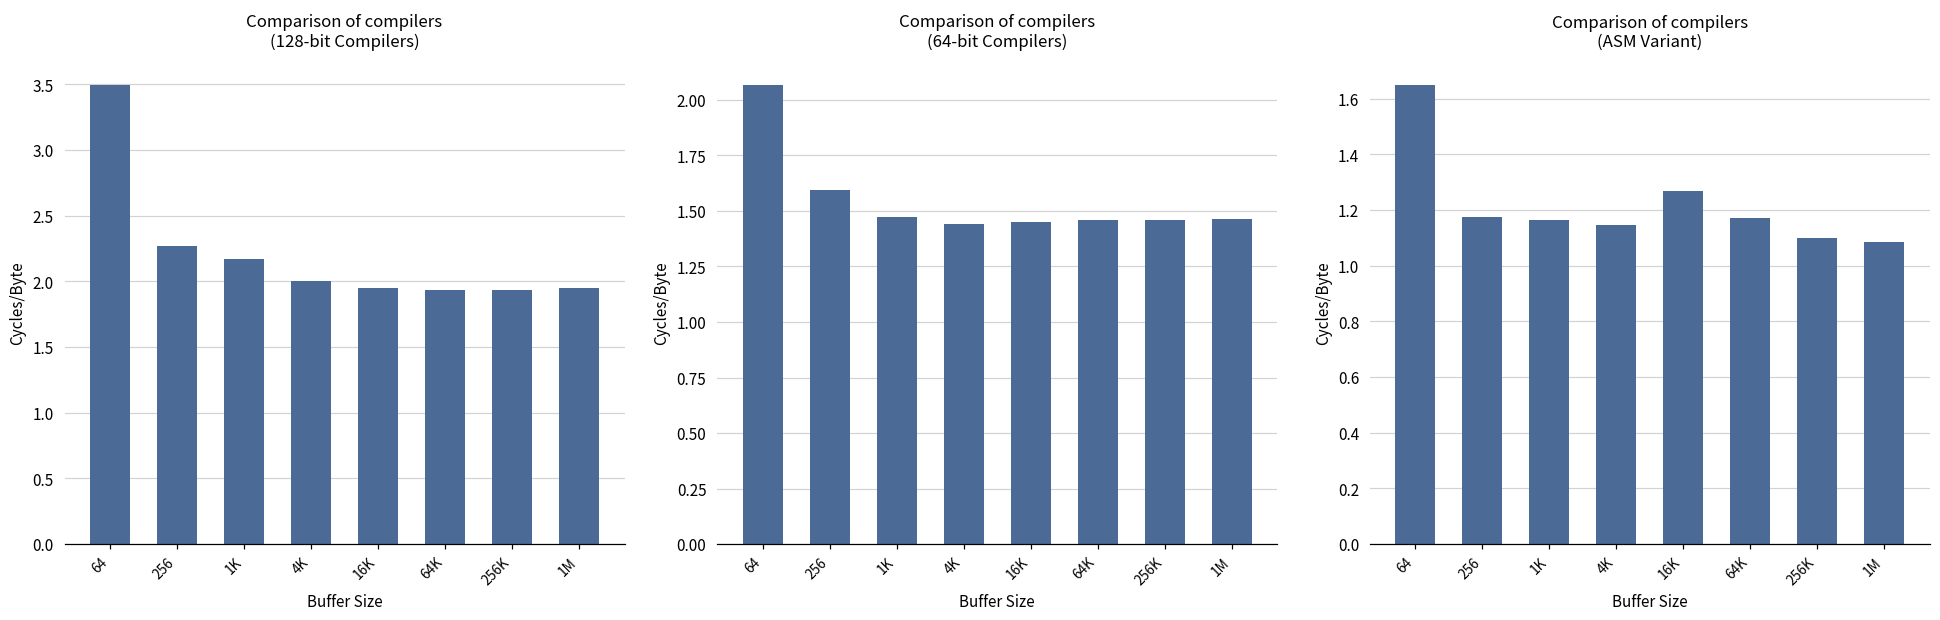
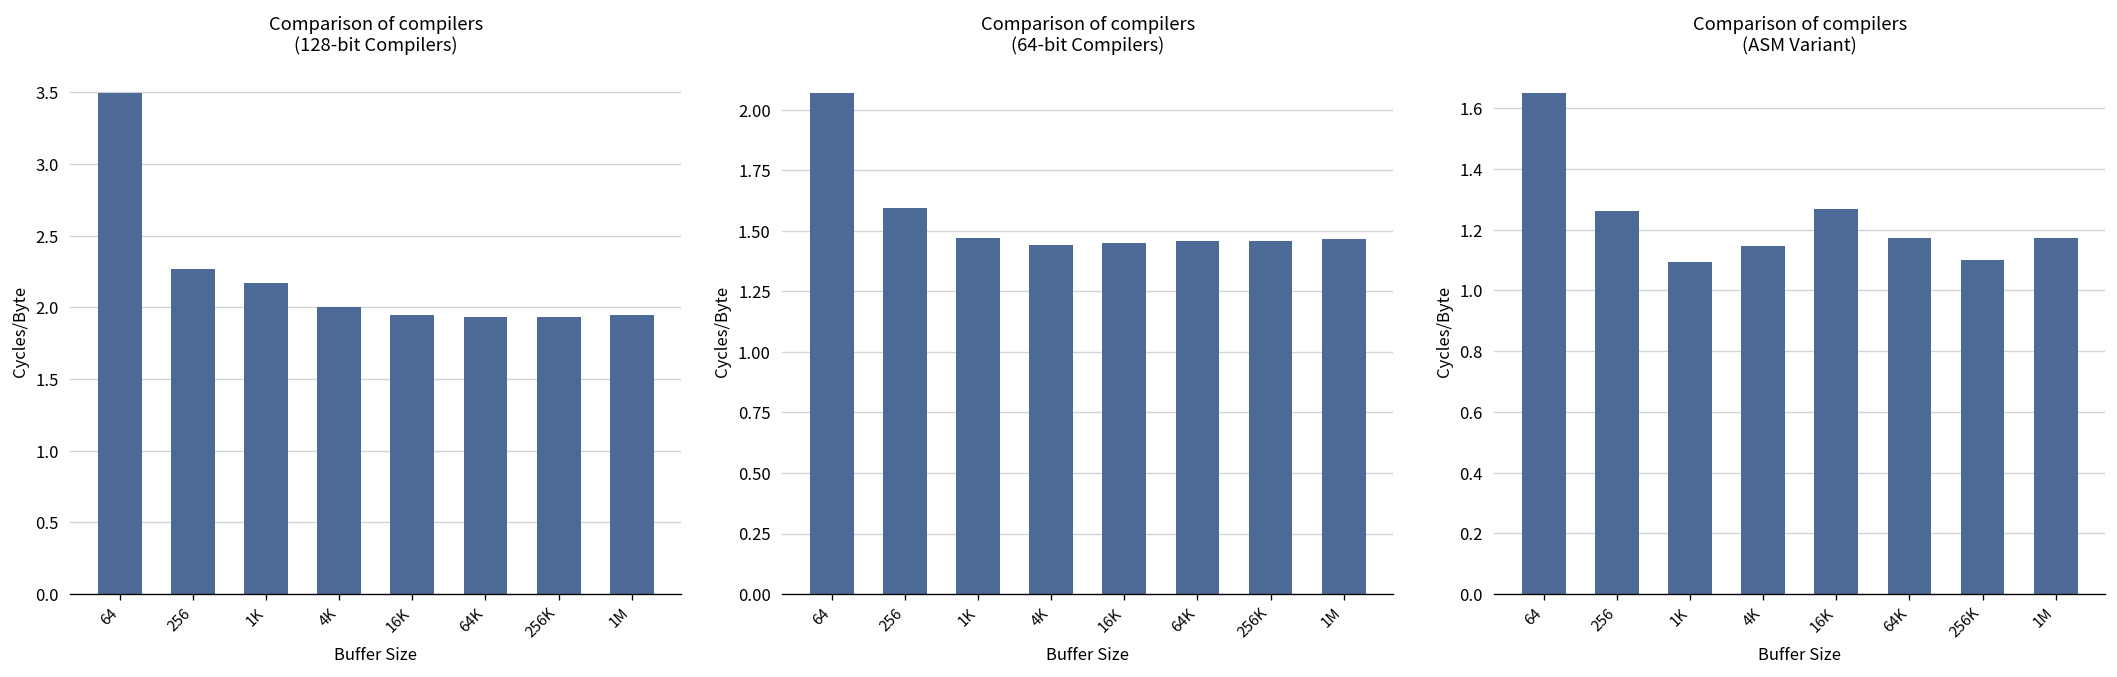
  {
    "Comparison of compilers (128-bit Compilers)": {
      "64": 3.50,
      "256": 2.27,
      "1K": 2.17,
      "4K": 2.00,
      "16K": 1.95,
      "64K": 1.93,
      "256K": 1.93,
      "1M": 1.95
    },
    "Comparison of compilers (64-bit Compilers)": {
      "64": 2.07,
      "256": 1.60,
      "1K": 1.47,
      "4K": 1.44,
      "16K": 1.45,
      "64K": 1.46,
      "256K": 1.46,
      "1M": 1.46
    },
    "Comparison of compilers (ASM Variant)": {
      "64": 1.65,
-     "256": 1.18,
-     "1K": 1.17,
+     "256": 1.26,
+     "1K": 1.09,
      "4K": 1.15,
      "16K": 1.27,
      "64K": 1.17,
      "256K": 1.10,
-     "1M": 1.08
+     "1M": 1.17
    }
  }
